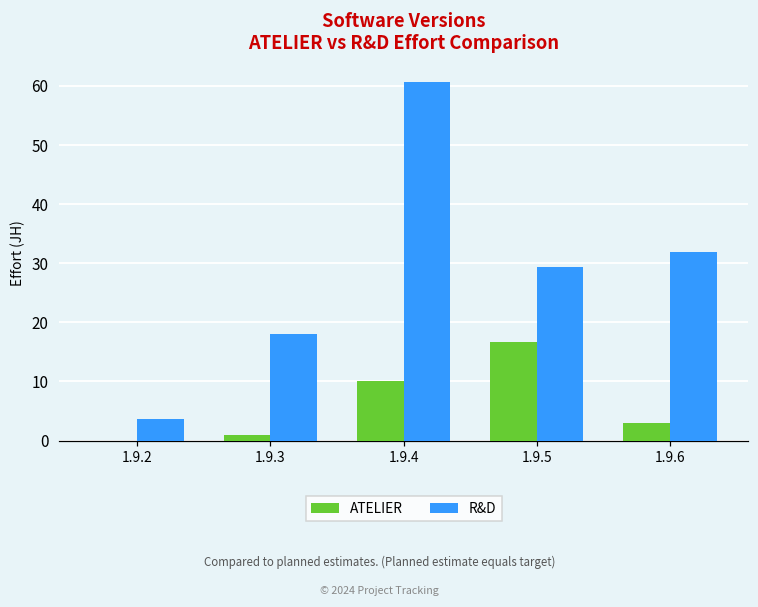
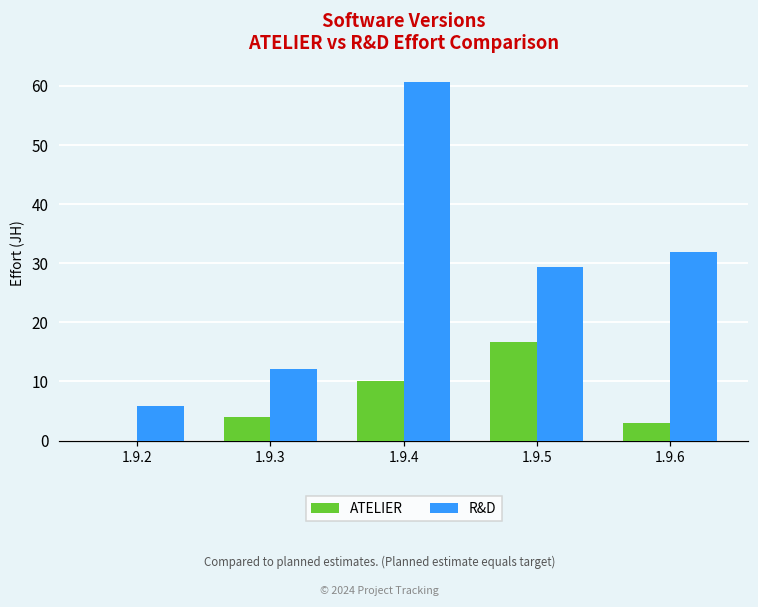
  {
    "ATELIER": {
      "1.9.2": 0,
-     "1.9.3": 1,
+     "1.9.3": 4,
      "1.9.4": 10,
      "1.9.5": 17,
      "1.9.6": 3
    },
    "R&D": {
-     "1.9.2": 4,
-     "1.9.3": 18,
+     "1.9.2": 6,
+     "1.9.3": 12,
      "1.9.4": 61,
      "1.9.5": 29,
      "1.9.6": 32
    }
  }
